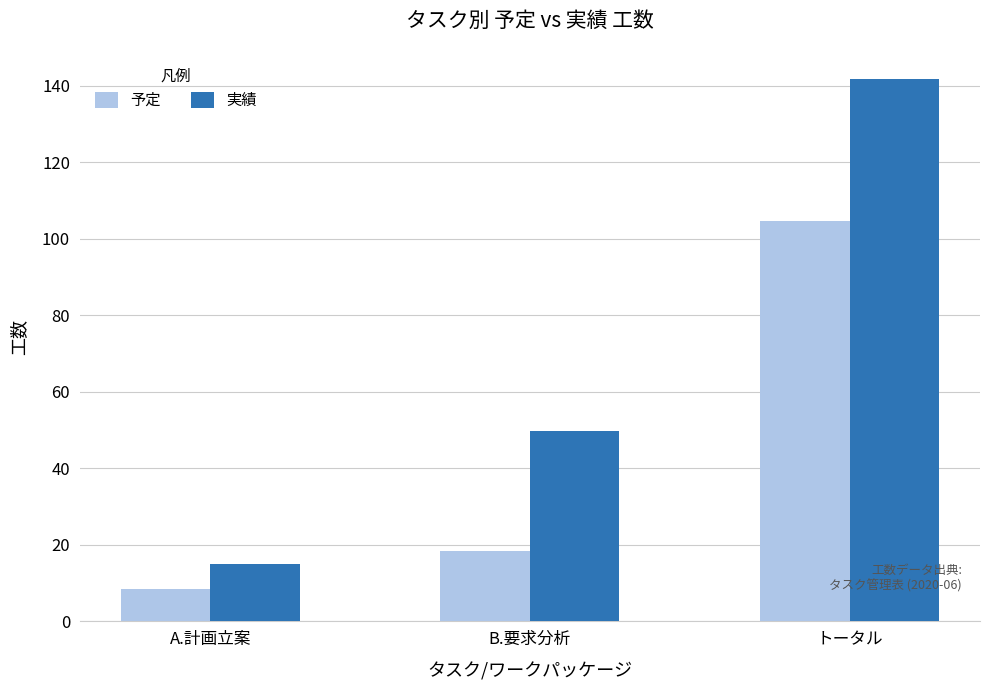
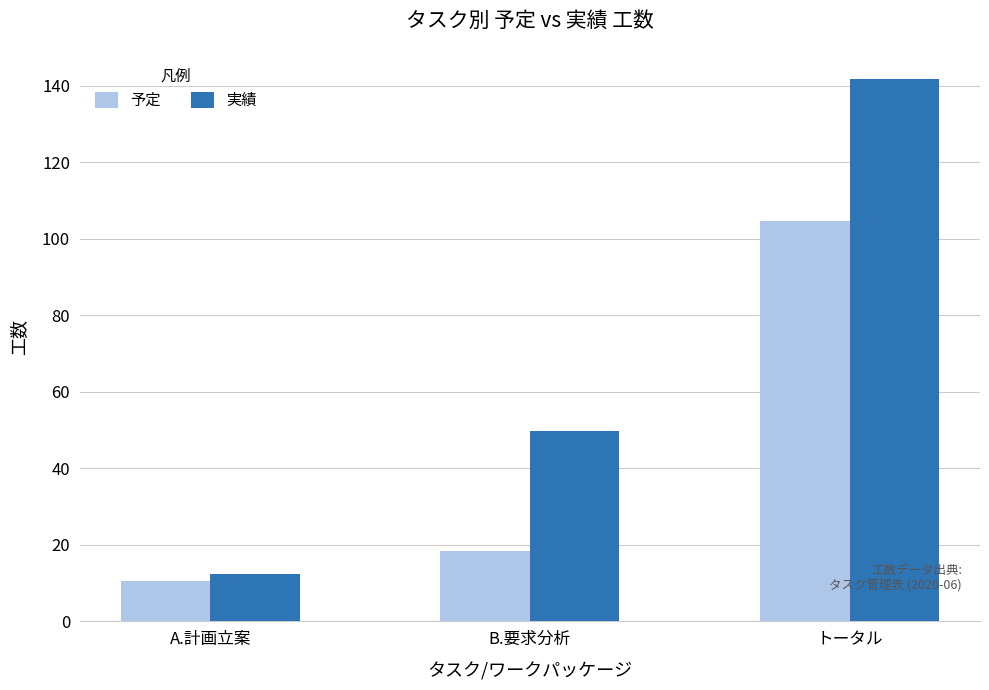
  {
    "予定": {
-     "A.計画立案": 8,
+     "A.計画立案": 11,
      "B.要求分析": 18,
      "トータル": 105
    },
    "実績": {
-     "A.計画立案": 15,
+     "A.計画立案": 12,
      "B.要求分析": 50
    }
  }
